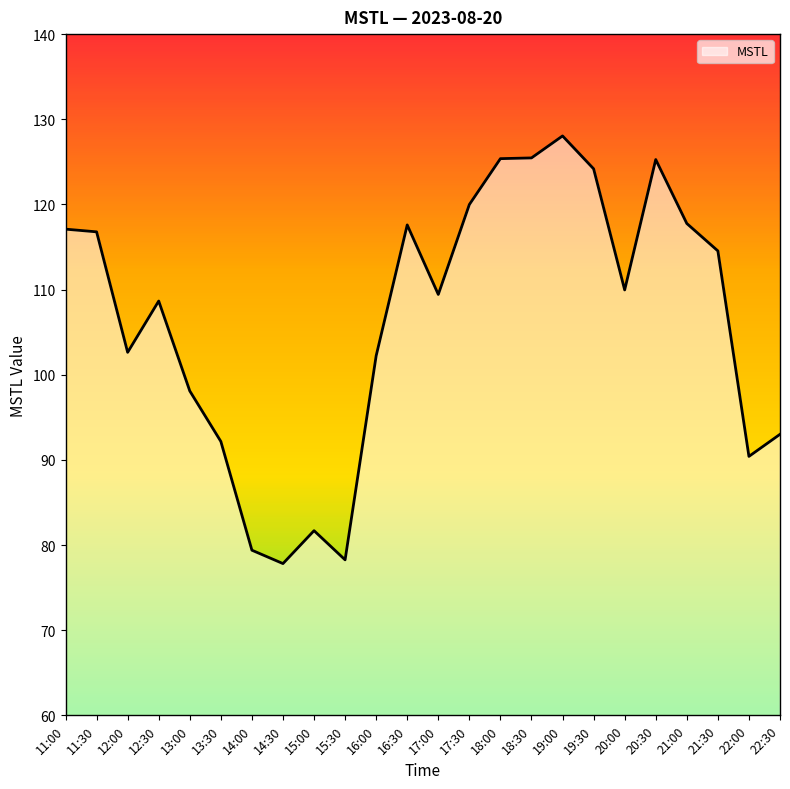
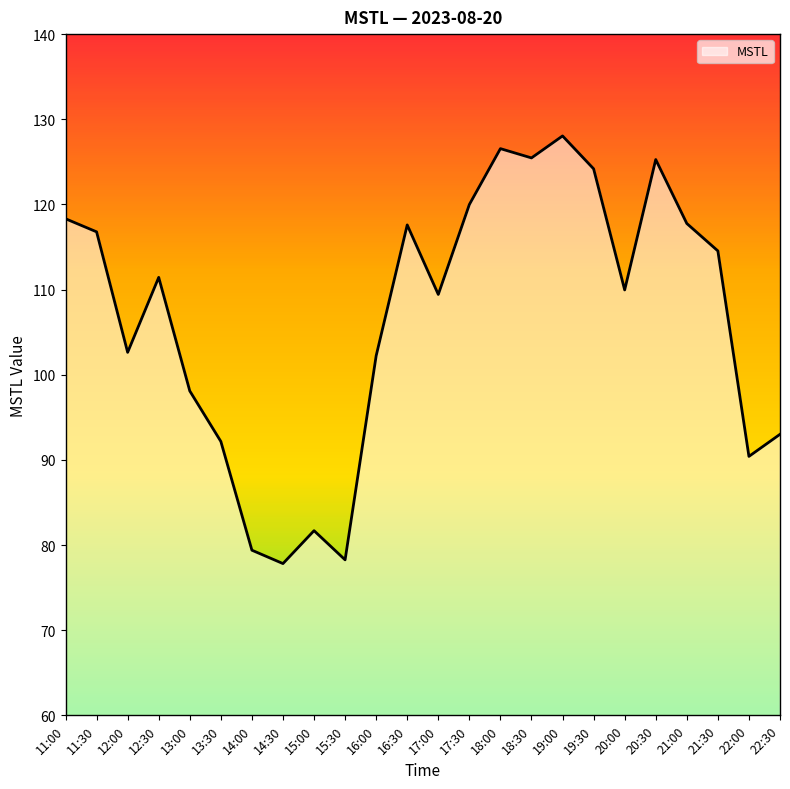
  {
-   "11:00": 117,
+   "11:00": 118,
    "11:30": 117,
    "12:00": 103,
-   "12:30": 109,
+   "12:30": 111,
    "13:00": 98,
    "13:30": 92,
    "14:00": 79,
    "14:30": 78,
    "15:00": 82,
    "15:30": 78,
    "16:00": 102,
    "16:30": 118,
    "17:00": 109,
    "17:30": 120,
-   "18:00": 125,
+   "18:00": 127,
    "18:30": 125,
    "19:00": 128,
    "19:30": 124,
    "20:00": 110,
    "20:30": 125,
    "21:00": 118,
    "21:30": 115,
    "22:00": 90,
    "22:30": 93
  }
